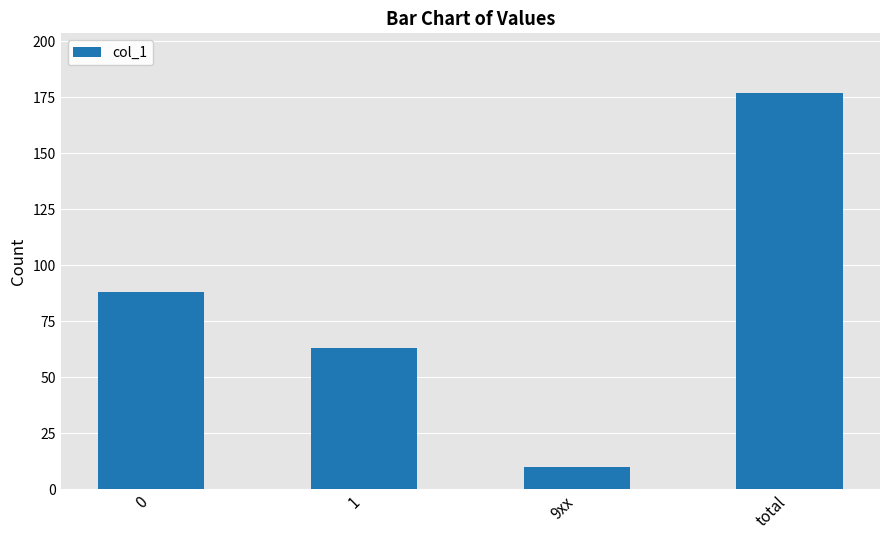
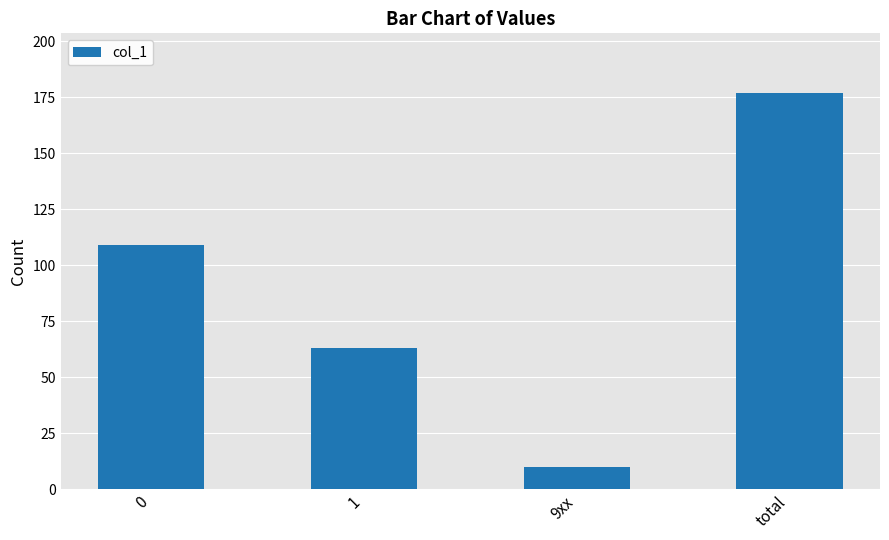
  {
-   "0": 88,
+   "0": 109,
    "1": 63,
    "9xx": 10,
    "total": 177
  }
